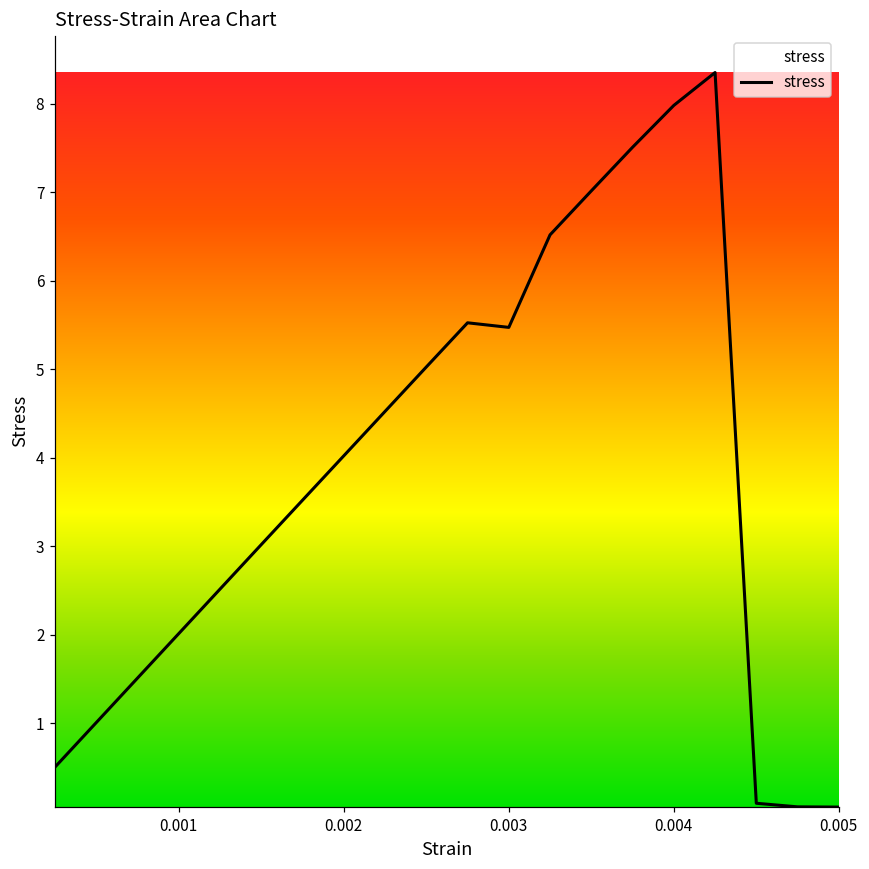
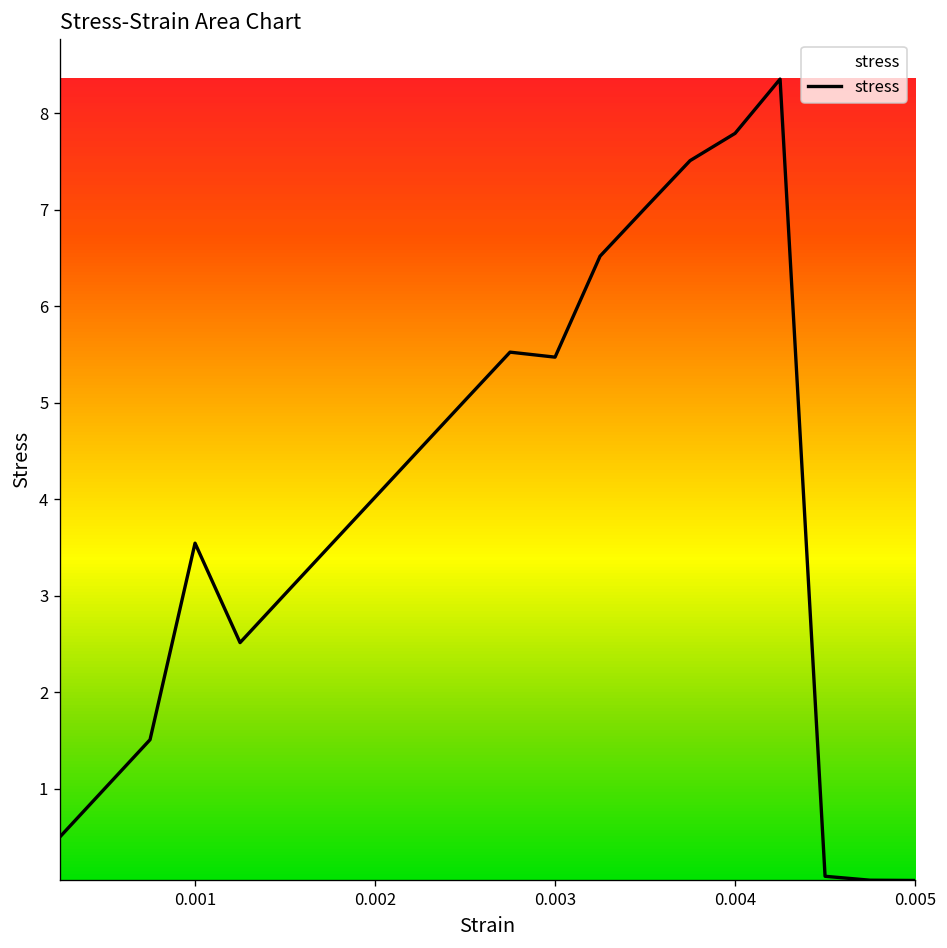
  {
-   "0.001": 2.0,
+   "0.001": 3.5,
    "0.002": 4.0,
    "0.003": 5.5,
-   "0.004": 8.0,
+   "0.004": 7.8,
    "0.005": 0.1
  }
